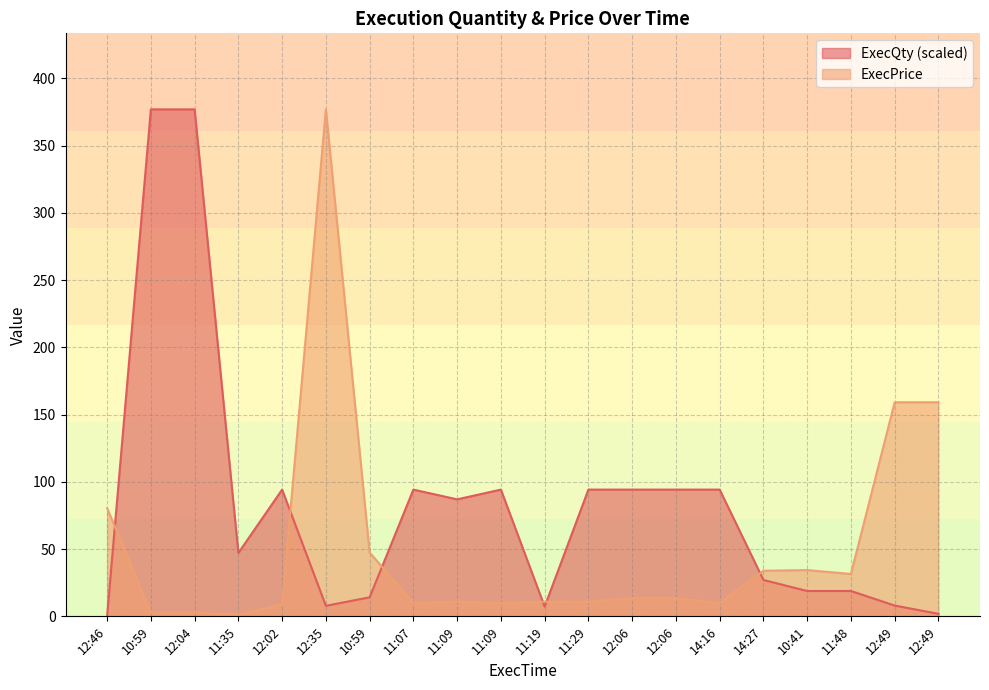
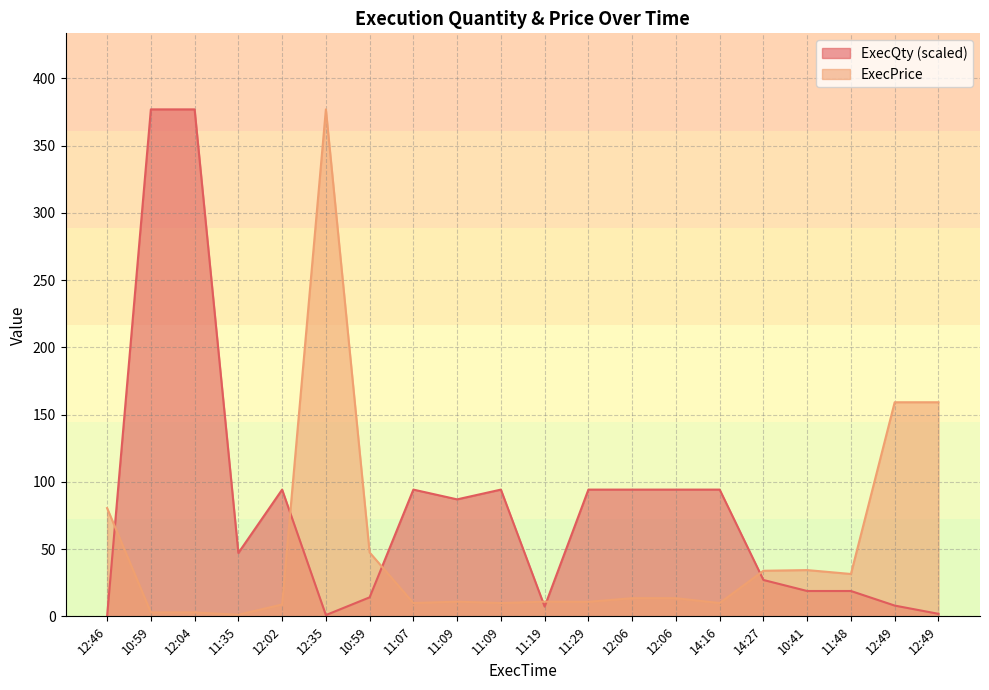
  {
    "ExecQty (scaled)": {
      "12:46": 0,
      "12:04": 377,
      "11:35": 47,
      "12:02": 94,
-     "12:35": 8,
+     "12:35": 1,
      "11:07": 94,
      "11:19": 7,
      "11:29": 94,
      "14:16": 94,
      "14:27": 27,
      "10:41": 19,
      "11:48": 19
    },
    "ExecPrice": {
      "12:46": 81,
      "12:04": 3,
      "11:35": 1,
      "12:02": 9,
      "12:35": 377,
      "11:07": 10,
      "11:19": 11,
      "11:29": 11,
      "14:16": 10,
      "14:27": 34,
      "10:41": 34,
      "11:48": 32
    }
  }
